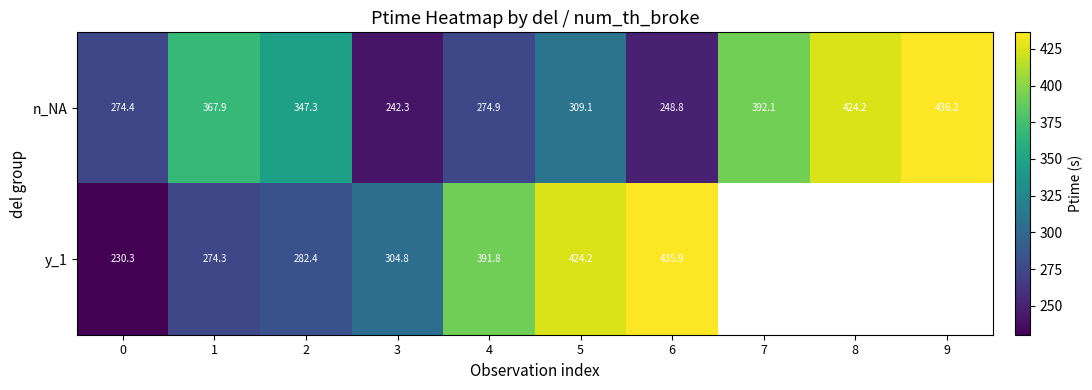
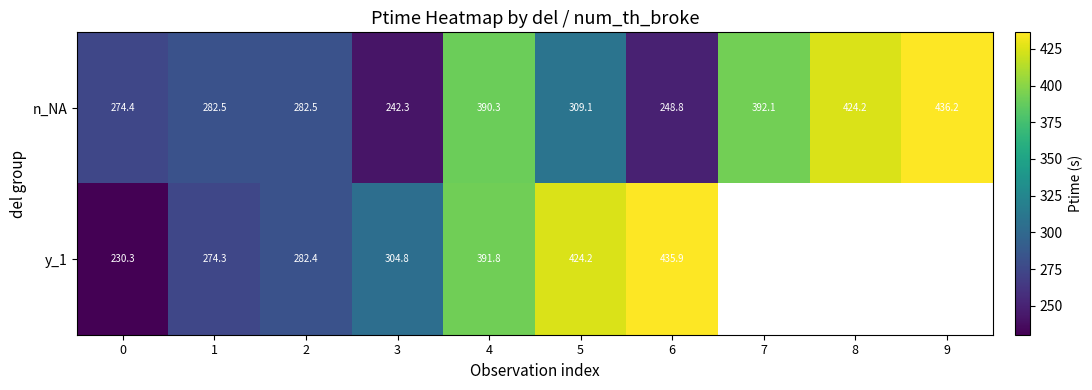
  {
    "n_NA": {
      "0": 274.4,
-     "1": 367.9,
-     "2": 347.3,
+     "1": 282.5,
+     "2": 282.5,
      "3": 242.3,
-     "4": 274.9,
+     "4": 390.3,
      "5": 309.1,
      "6": 248.8,
      "7": 392.1,
      "8": 424.2,
      "9": 436.2
    },
    "y_1": {
      "0": 230.3,
      "1": 274.3,
      "2": 282.4,
      "3": 304.8,
      "4": 391.8,
      "5": 424.2,
      "6": 435.9
    }
  }
